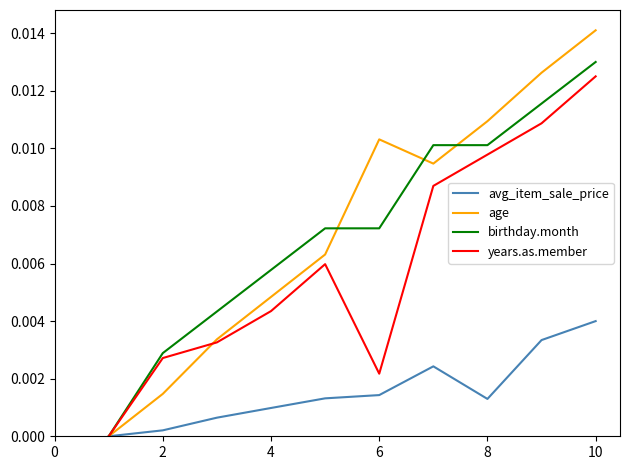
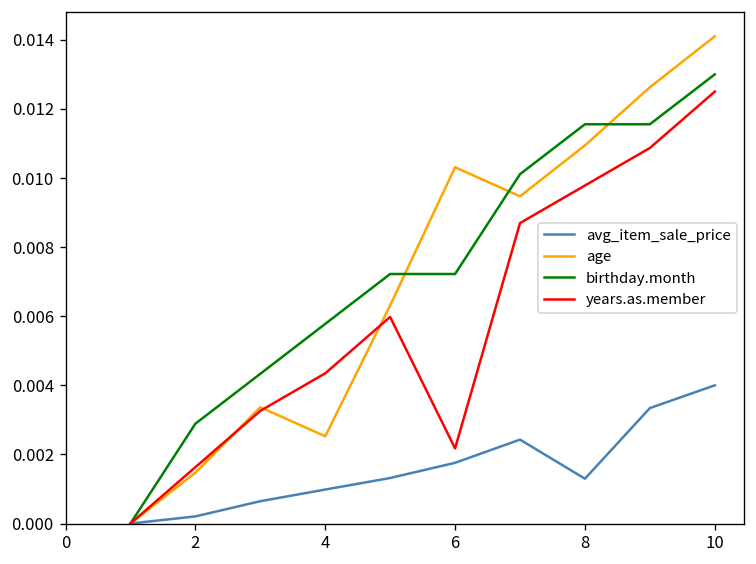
  {
    "avg_item_sale_price": {
      "2": 0.0002,
      "4": 0.0010,
-     "6": 0.0014,
+     "6": 0.0018,
      "8": 0.0013,
      "10": 0.0040
    },
    "age": {
      "2": 0.0015,
-     "4": 0.0048,
+     "4": 0.0025,
      "6": 0.0103,
      "8": 0.0109,
      "10": 0.0141
    },
    "birthday.month": {
      "2": 0.0029,
      "4": 0.0058,
      "6": 0.0072,
-     "8": 0.0101,
+     "8": 0.0116,
      "10": 0.0130
    },
    "years.as.member": {
-     "2": 0.0027,
+     "2": 0.0016,
      "4": 0.0043,
      "6": 0.0022,
      "8": 0.0098,
      "10": 0.0125
    }
  }
